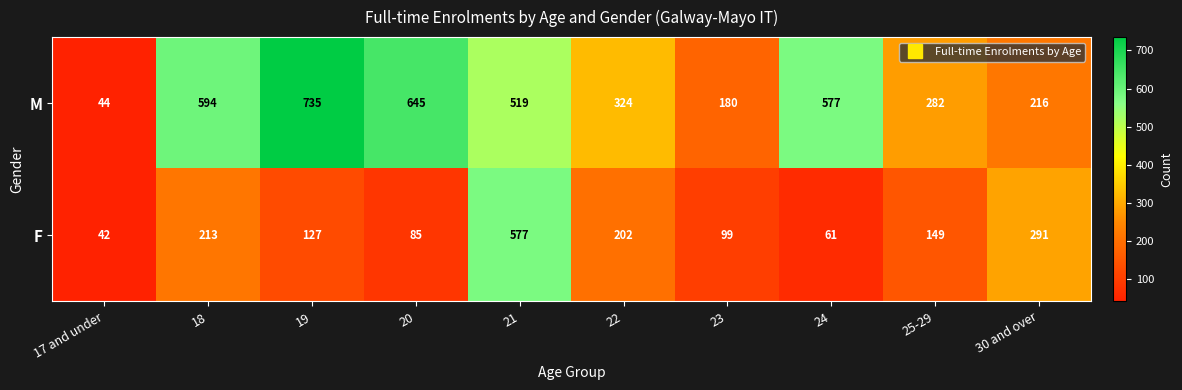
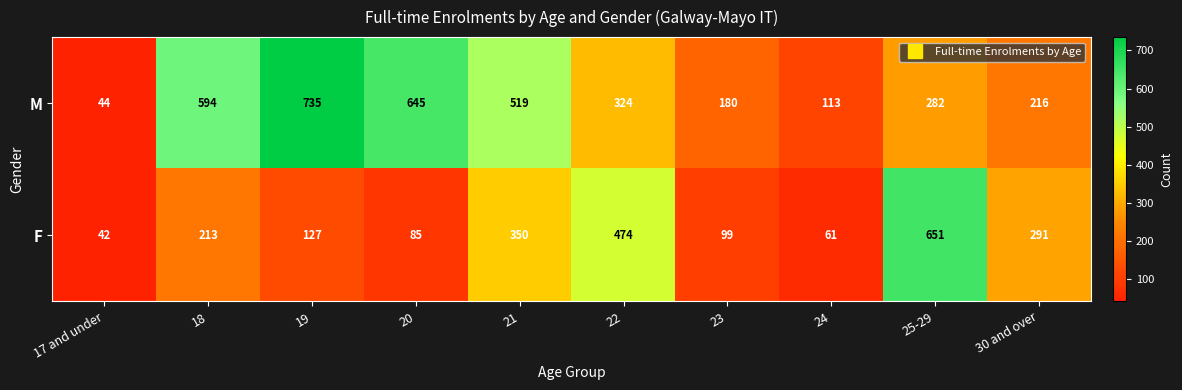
  {
    "M": {
      "17 and under": 44,
      "18": 594,
      "19": 735,
      "20": 645,
      "21": 519,
      "22": 324,
      "23": 180,
-     "24": 577,
+     "24": 113,
      "25-29": 282,
      "30 and over": 216
    },
    "F": {
      "17 and under": 42,
      "18": 213,
      "19": 127,
      "20": 85,
-     "21": 577,
-     "22": 202,
+     "21": 350,
+     "22": 474,
      "23": 99,
      "24": 61,
-     "25-29": 149,
+     "25-29": 651,
      "30 and over": 291
    }
  }
